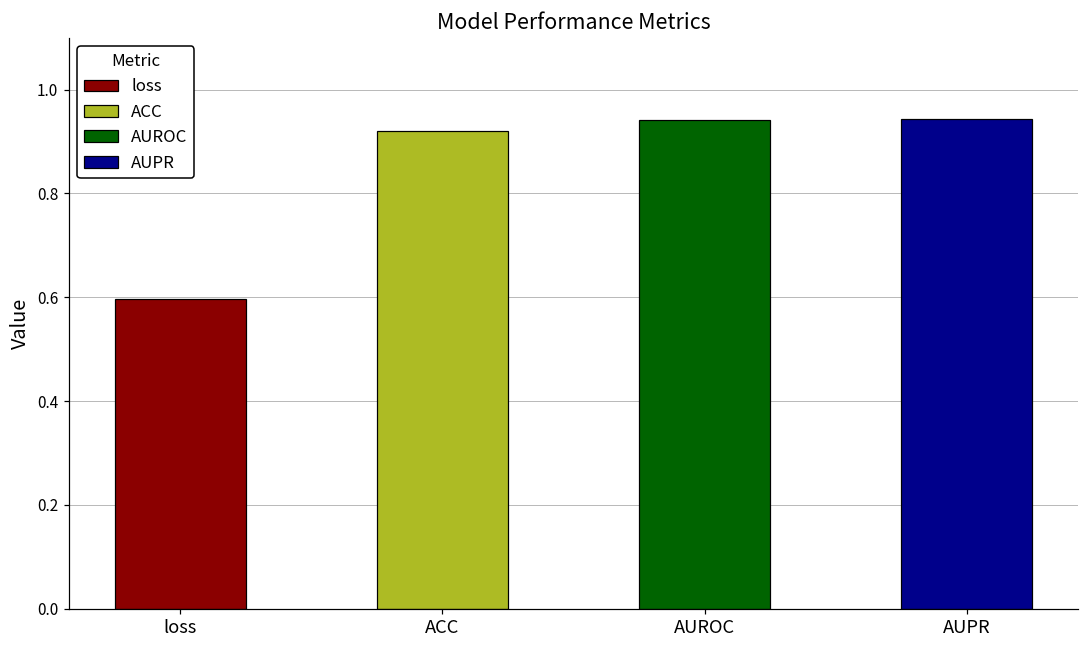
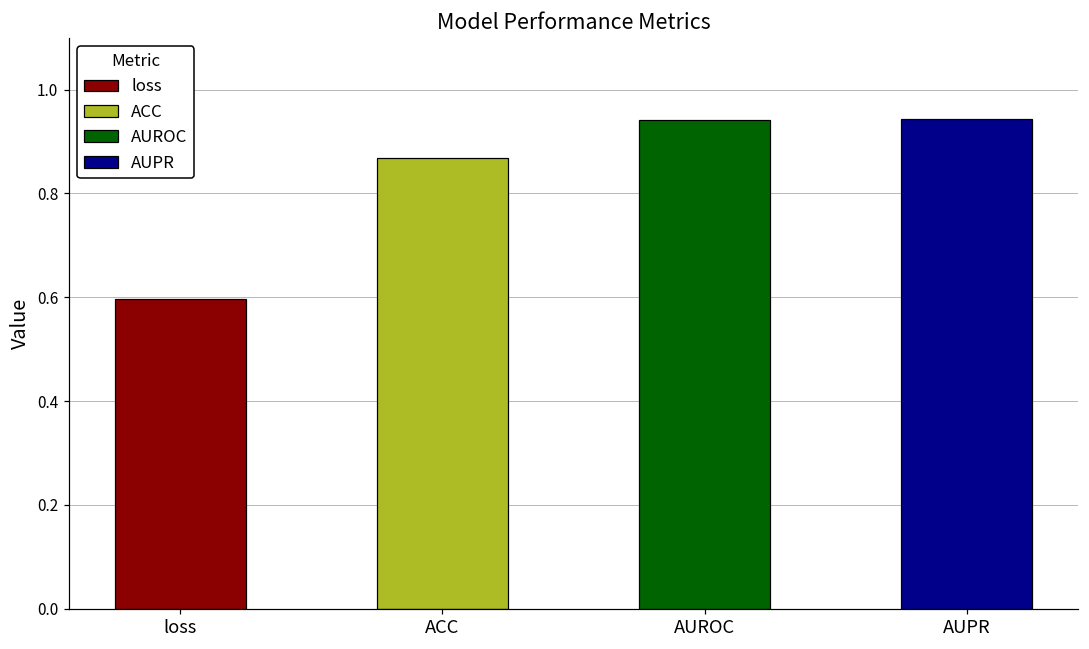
  {
    "loss": 0.60,
-   "ACC": 0.92,
+   "ACC": 0.87,
    "AUROC": 0.94,
    "AUPR": 0.94
  }
